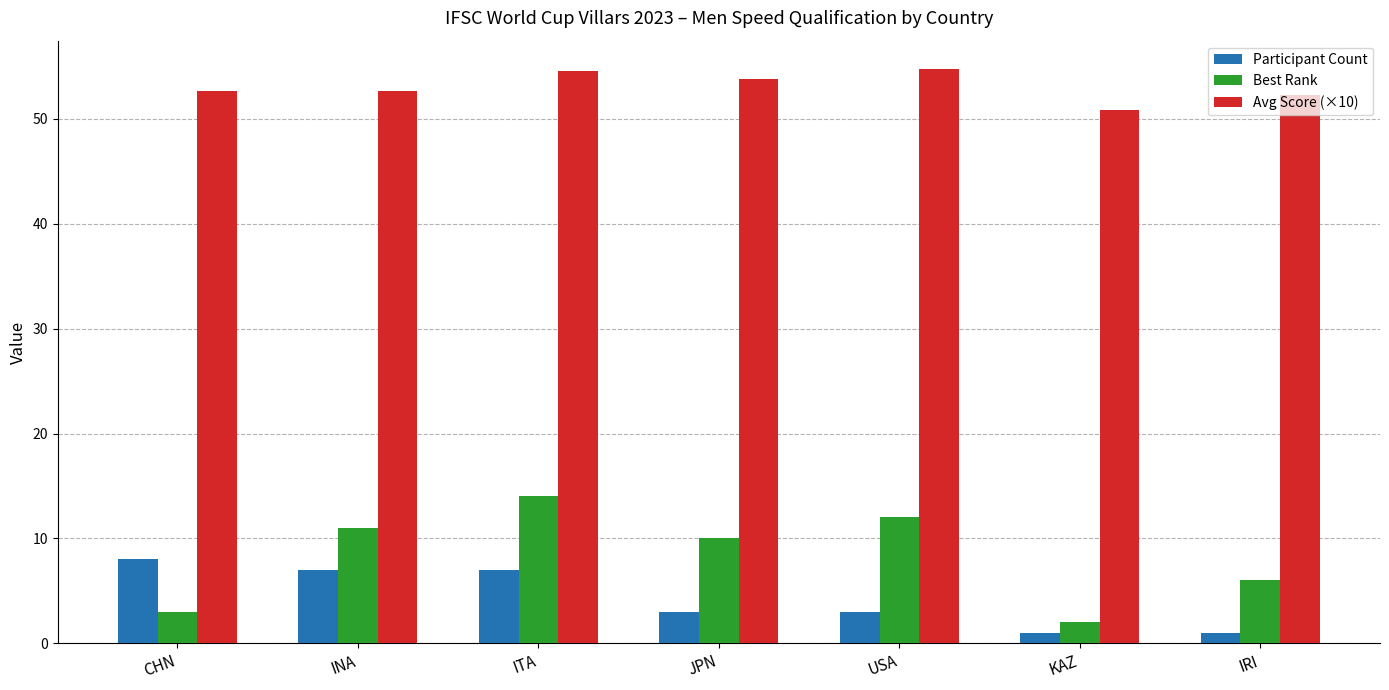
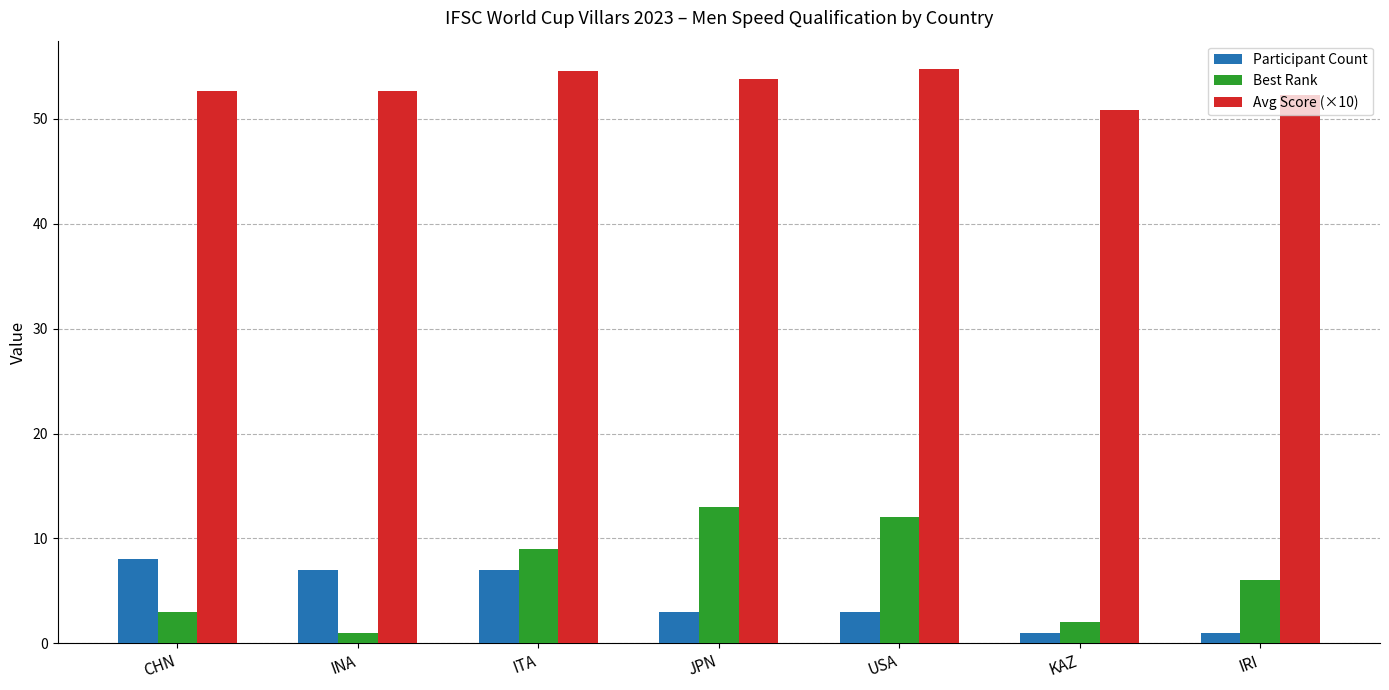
  {
    "Participant Count": {
      "CHN": 8,
      "INA": 7,
      "ITA": 7,
      "JPN": 3,
      "USA": 3,
      "KAZ": 1,
      "IRI": 1
    },
    "Best Rank": {
      "CHN": 3,
-     "INA": 11,
-     "ITA": 14,
-     "JPN": 10,
+     "INA": 1,
+     "ITA": 9,
+     "JPN": 13,
      "USA": 12,
      "KAZ": 2,
      "IRI": 6
    },
    "Avg Score (×10)": {
      "CHN": 52.6,
      "INA": 52.6,
      "ITA": 54.5,
      "JPN": 54,
      "USA": 54.7,
      "KAZ": 51
    }
  }
